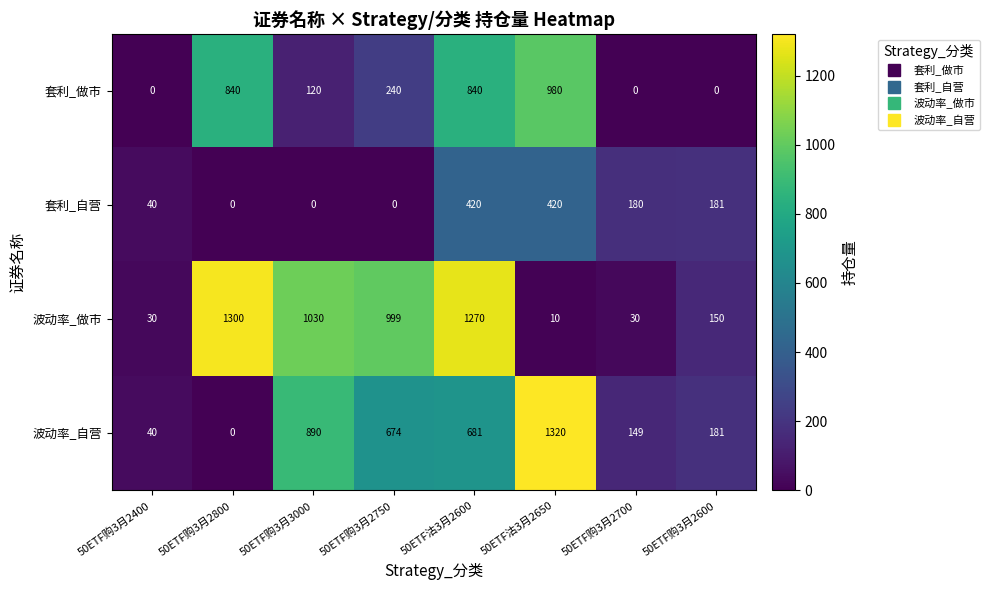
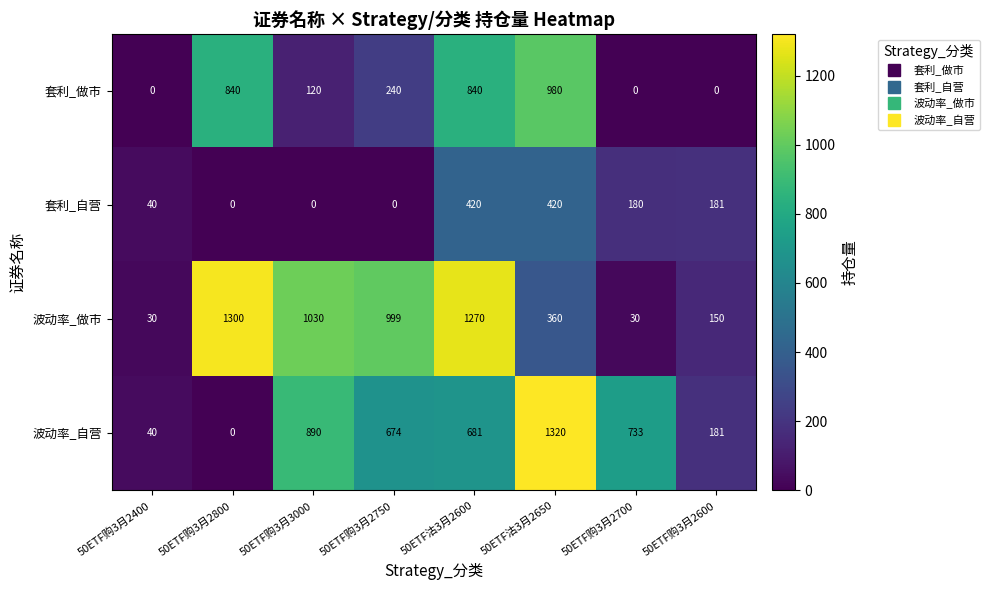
  {
    "套利_做市": {
      "50ETF购3月2400": 0,
      "50ETF购3月2800": 840,
      "50ETF购3月3000": 120,
      "50ETF购3月2750": 240,
      "50ETF沽3月2600": 840,
      "50ETF沽3月2650": 980,
      "50ETF购3月2700": 0,
      "50ETF购3月2600": 0
    },
    "套利_自营": {
      "50ETF购3月2400": 40,
      "50ETF购3月2800": 0,
      "50ETF购3月3000": 0,
      "50ETF购3月2750": 0,
      "50ETF沽3月2600": 420,
      "50ETF沽3月2650": 420,
      "50ETF购3月2700": 180,
      "50ETF购3月2600": 181
    },
    "波动率_做市": {
      "50ETF购3月2400": 30,
      "50ETF购3月2800": 1300,
      "50ETF购3月3000": 1030,
      "50ETF购3月2750": 999,
      "50ETF沽3月2600": 1270,
-     "50ETF沽3月2650": 10,
+     "50ETF沽3月2650": 360,
      "50ETF购3月2700": 30,
      "50ETF购3月2600": 150
    },
    "波动率_自营": {
      "50ETF购3月2400": 40,
      "50ETF购3月2800": 0,
      "50ETF购3月3000": 890,
      "50ETF购3月2750": 674,
      "50ETF沽3月2600": 681,
      "50ETF沽3月2650": 1320,
-     "50ETF购3月2700": 149,
+     "50ETF购3月2700": 733,
      "50ETF购3月2600": 181
    }
  }
